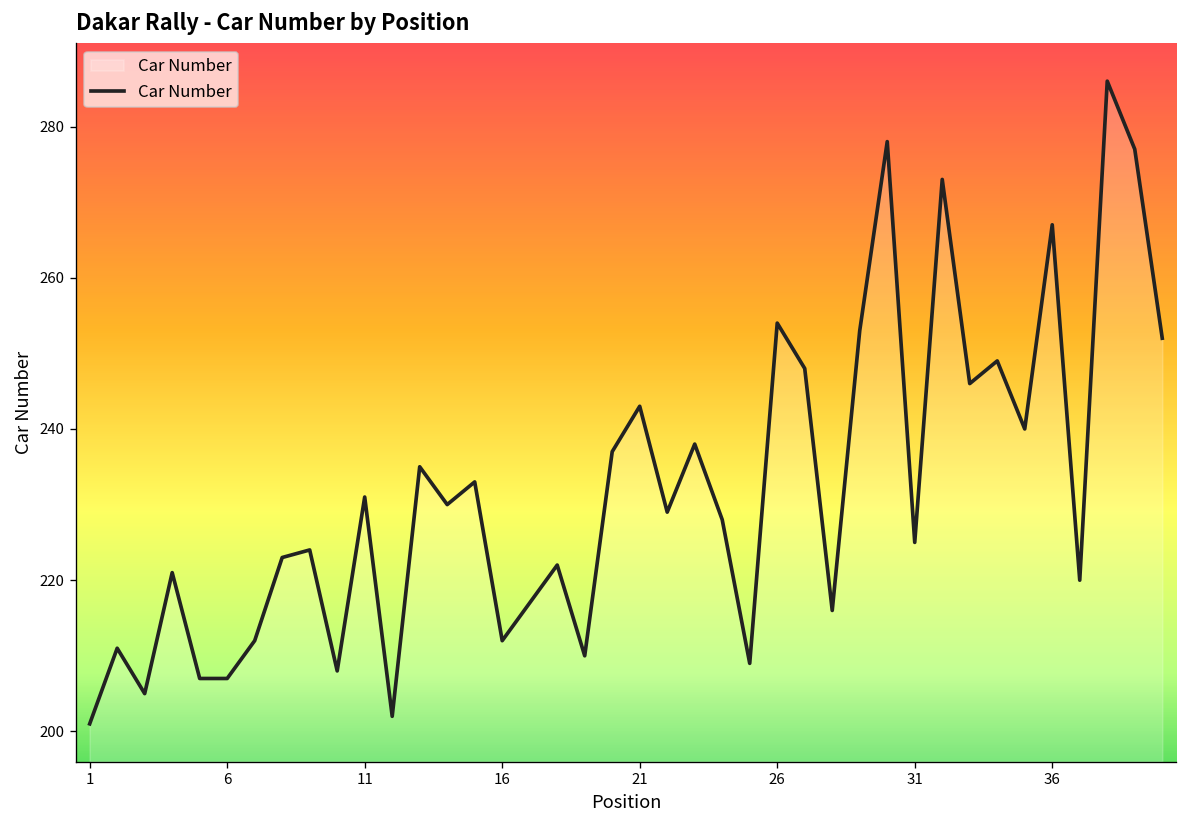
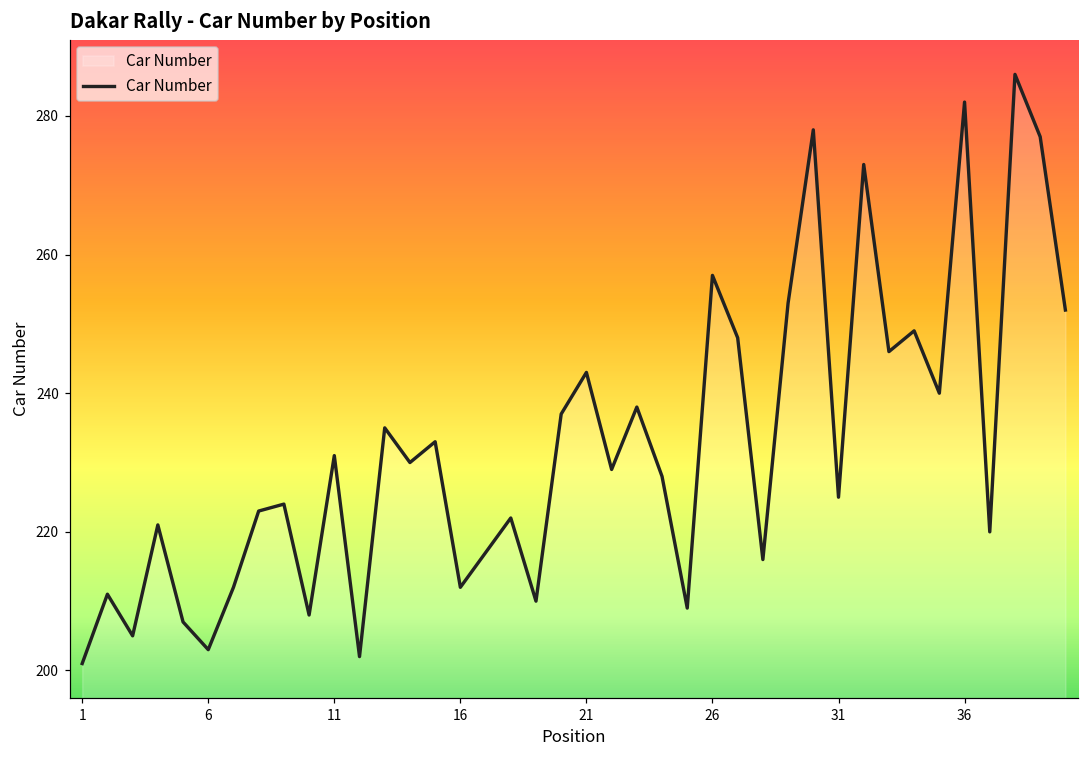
  {
    "1": 201,
-   "6": 207,
+   "6": 203,
    "11": 231,
    "16": 212,
    "21": 243,
-   "26": 254,
+   "26": 257,
    "31": 225,
-   "36": 267
+   "36": 282
  }
